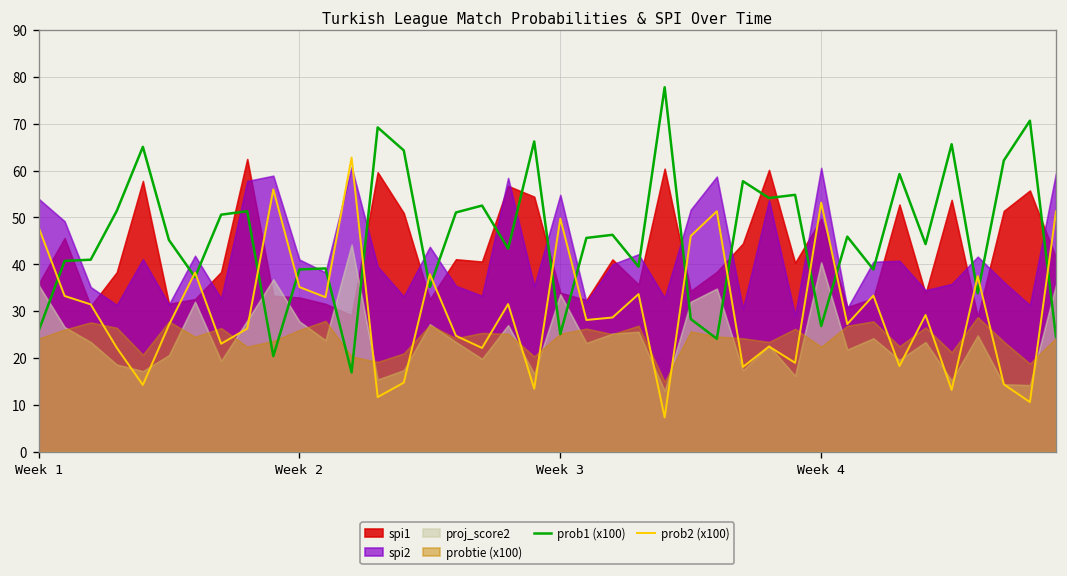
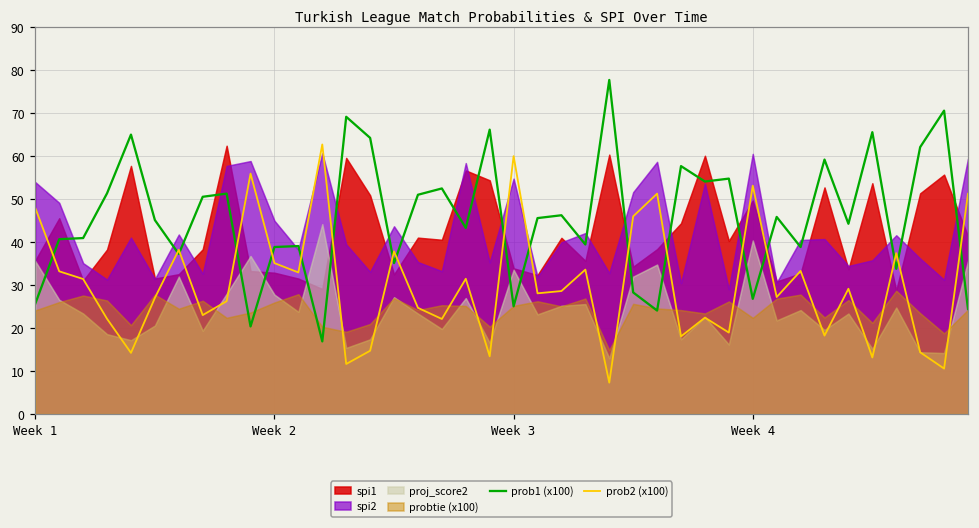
  {
    "prob1 (x100)": {
      "Week 1": 26,
      "Week 2": 39,
      "Week 4": 27
    },
    "spi1": {
      "Week 2": 33,
      "Week 4": 50
    },
    "prob2 (x100)": {
      "Week 1": 48,
      "Week 2": 35,
-     "Week 3": 50,
+     "Week 3": 60,
      "Week 4": 53
    },
    "spi2": {
      "Week 1": 54,
-     "Week 2": 41,
+     "Week 2": 45,
      "Week 3": 55,
      "Week 4": 61
    },
    "proj_score2": {
      "Week 2": 28,
      "Week 4": 40
    },
    "probtie (x100)": {
      "Week 1": 24,
      "Week 2": 26,
      "Week 4": 22
    }
  }
